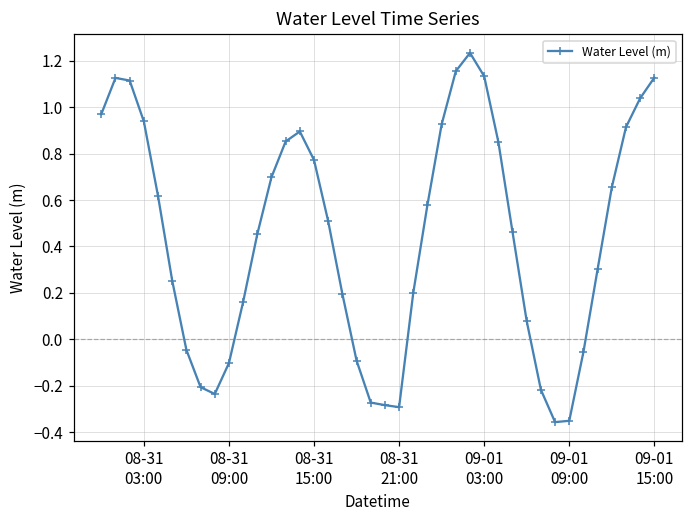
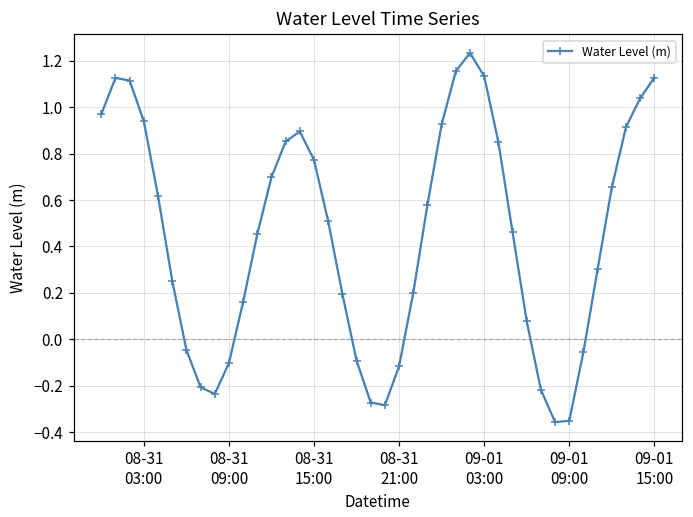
  {
    "08-31 03:00": 0.94,
    "08-31 09:00": -0.10,
    "08-31 15:00": 0.77,
-   "08-31 21:00": -0.29,
+   "08-31 21:00": -0.12,
    "09-01 03:00": 1.13,
    "09-01 09:00": -0.35,
    "09-01 15:00": 1.13
  }
